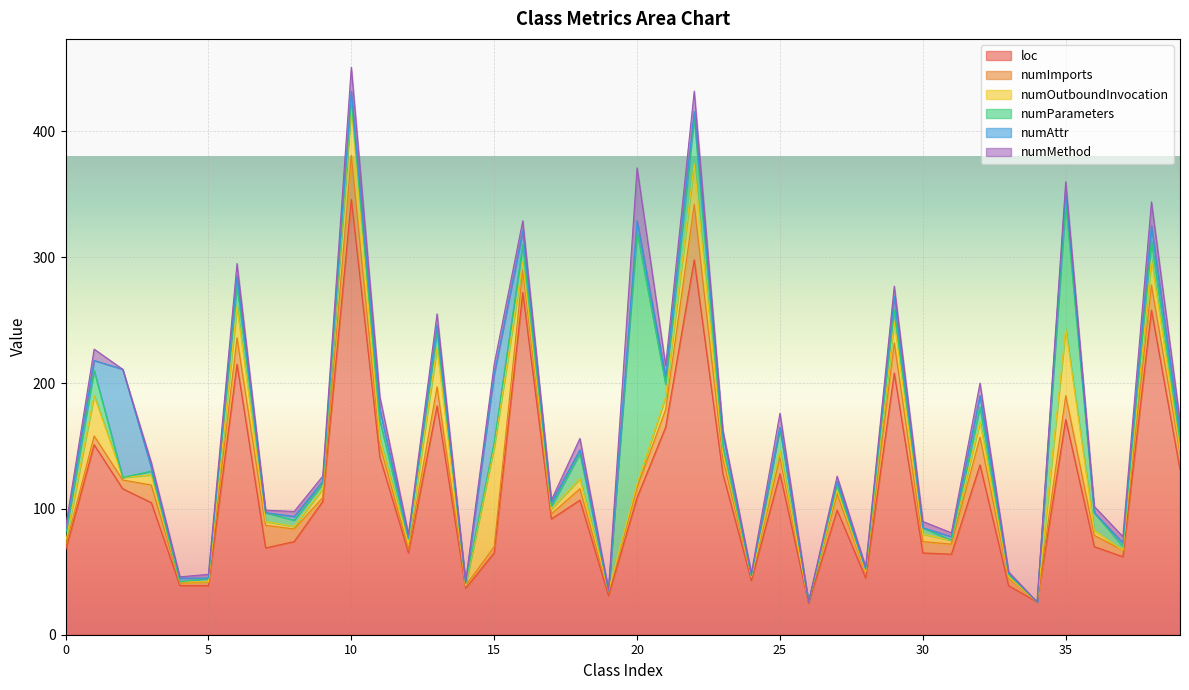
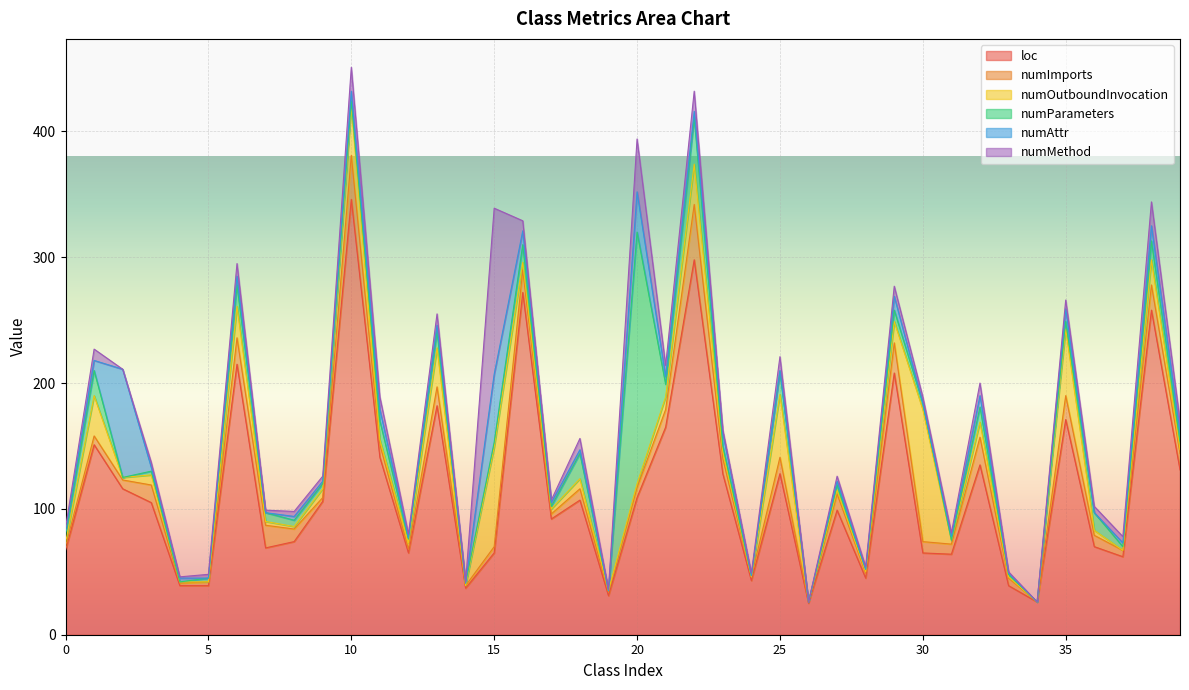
  {
    "numOutboundInvocation": {
      "0": 3,
      "10": 39,
      "15": 79,
      "20": 3,
-     "25": 5,
-     "30": 6,
+     "25": 50,
+     "30": 105,
      "35": 53
    },
    "numParameters": {
      "0": 6,
      "10": 4,
      "15": 4,
      "20": 200,
-     "35": 100
+     "35": 6
    },
    "numAttr": {
      "0": 3,
      "10": 8,
      "15": 54,
-     "20": 9,
+     "20": 32,
      "35": 10
    },
    "numMethod": {
      "0": 3,
      "5": 3,
      "10": 19,
-     "15": 8,
+     "15": 132,
      "20": 42,
      "25": 11,
      "30": 5,
      "35": 7
    }
  }
